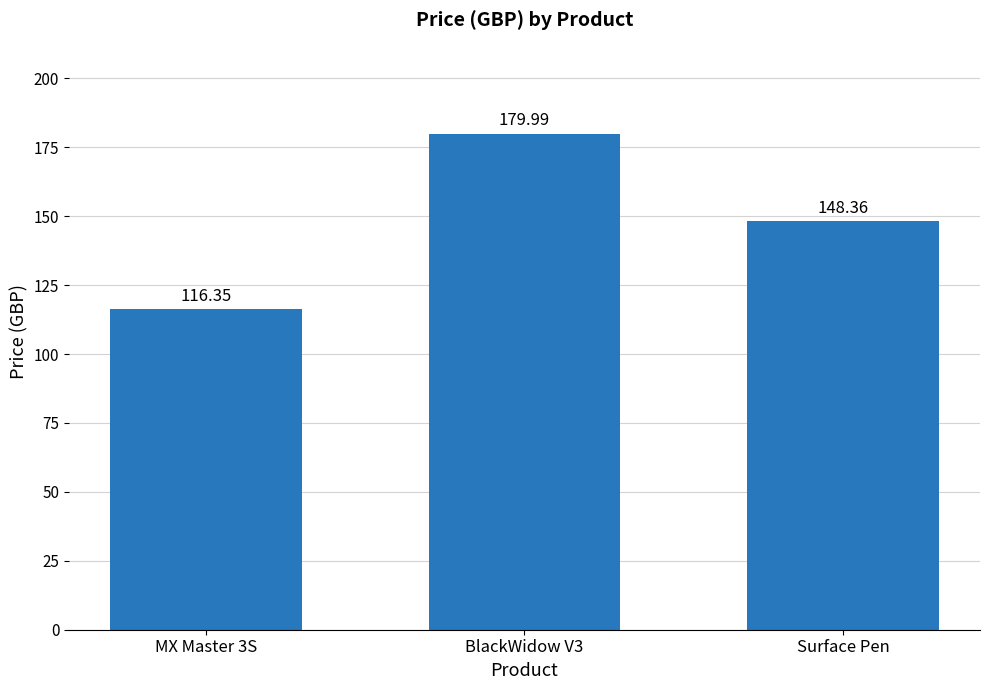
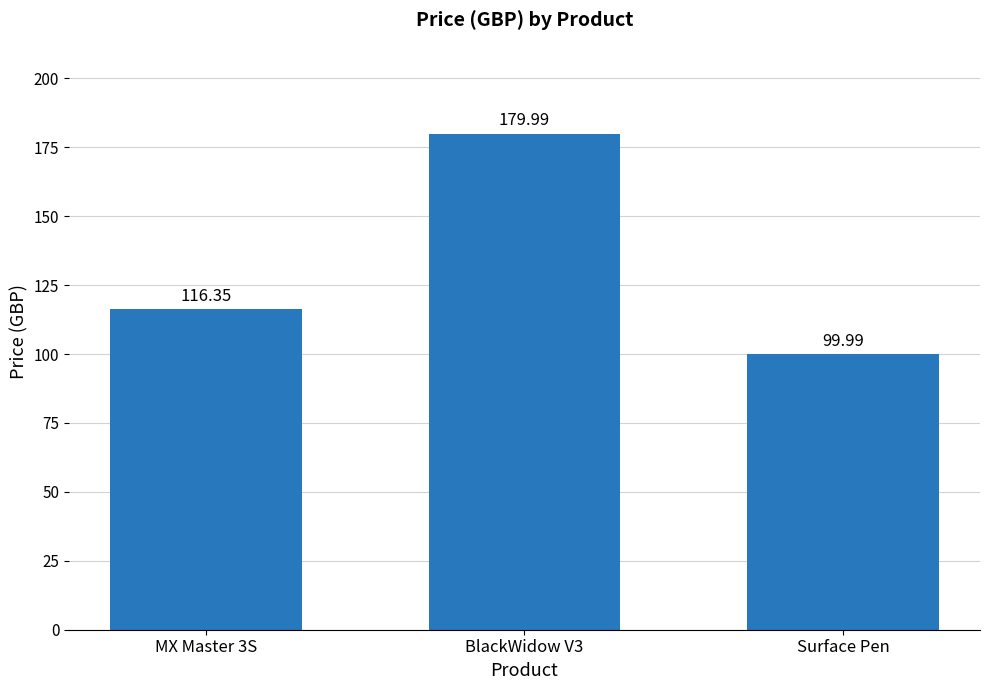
  {
    "MX Master 3S": 116.35,
    "BlackWidow V3": 179.99,
-   "Surface Pen": 148.36
+   "Surface Pen": 99.99
  }
